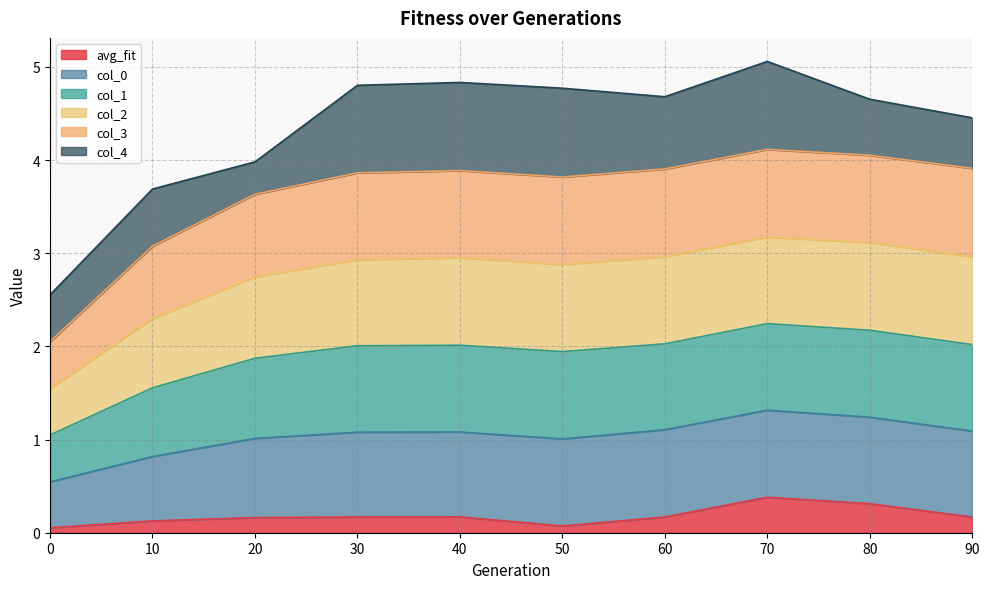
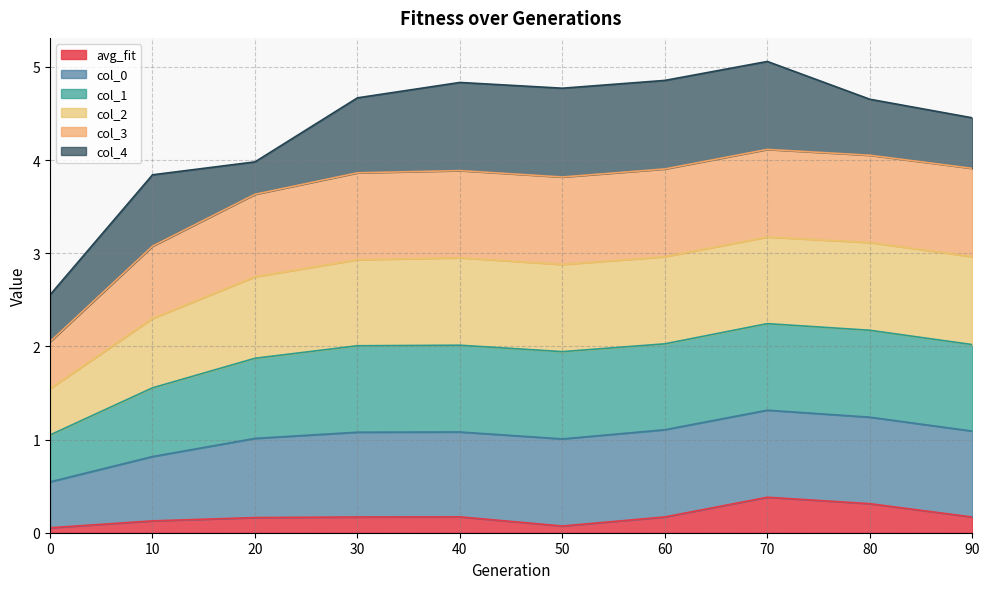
  {
    "avg_fit": {
      "0": 0.1,
      "10": 0.1,
      "20": 0.2,
      "30": 0.2,
      "40": 0.2,
      "50": 0.1,
      "60": 0.2,
      "70": 0.4,
      "80": 0.3,
      "90": 0.2
    },
    "col_4": {
      "0": 0.5,
-     "10": 0.6,
+     "10": 0.8,
      "20": 0.3,
-     "30": 0.9,
+     "30": 0.8,
      "40": 0.9,
      "50": 1.0,
-     "60": 0.8,
+     "60": 1.0,
      "70": 0.9,
      "80": 0.6,
      "90": 0.5
    }
  }
